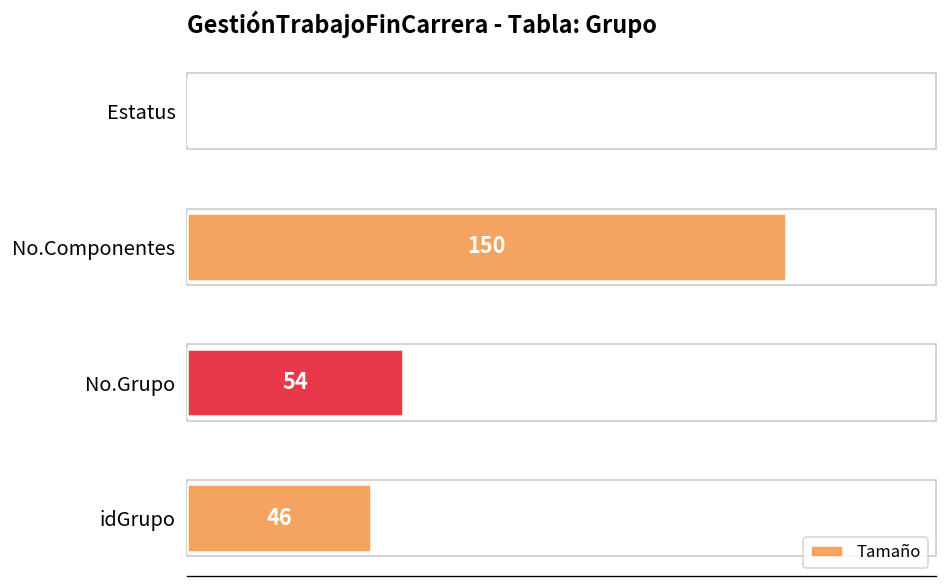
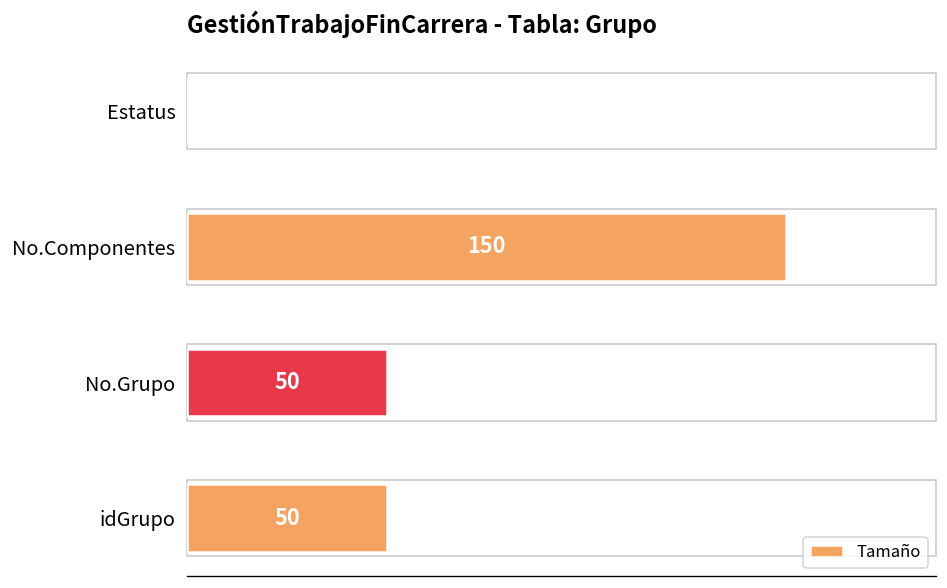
  {
    "No.Componentes": 150,
-   "No.Grupo": 54,
-   "idGrupo": 46
+   "No.Grupo": 50,
+   "idGrupo": 50
  }
